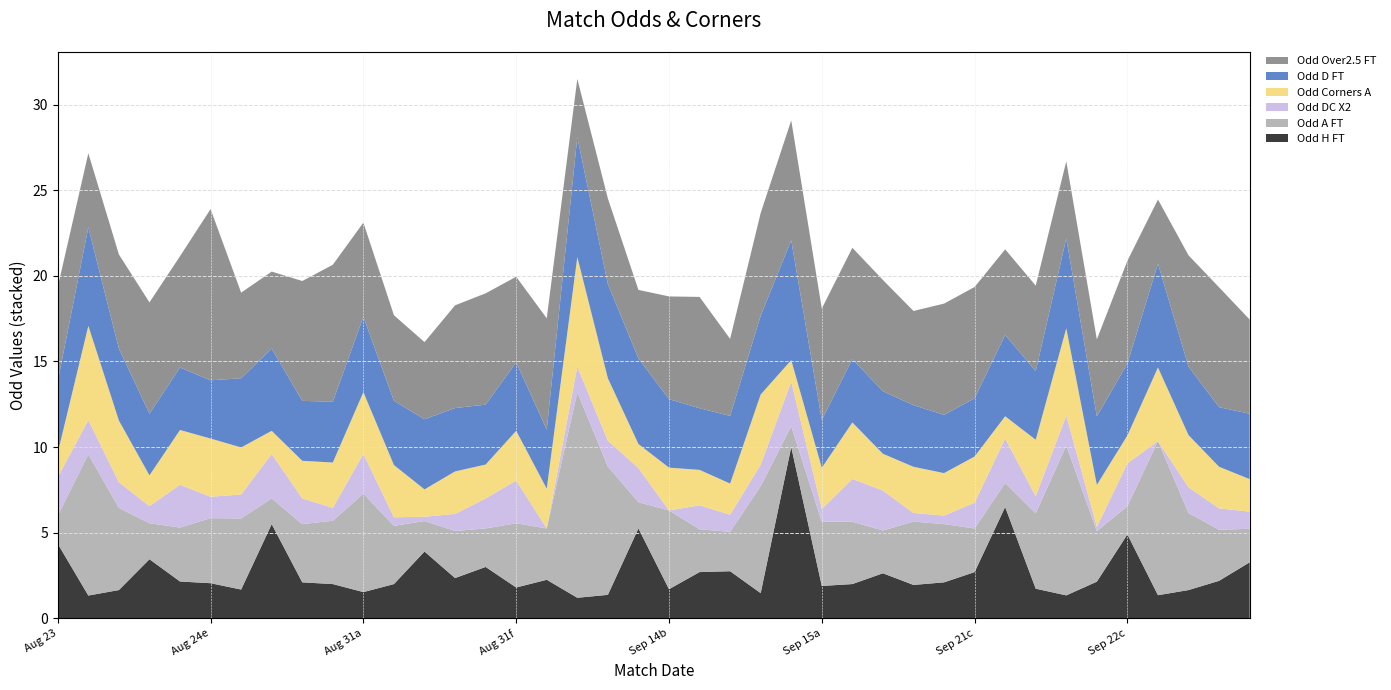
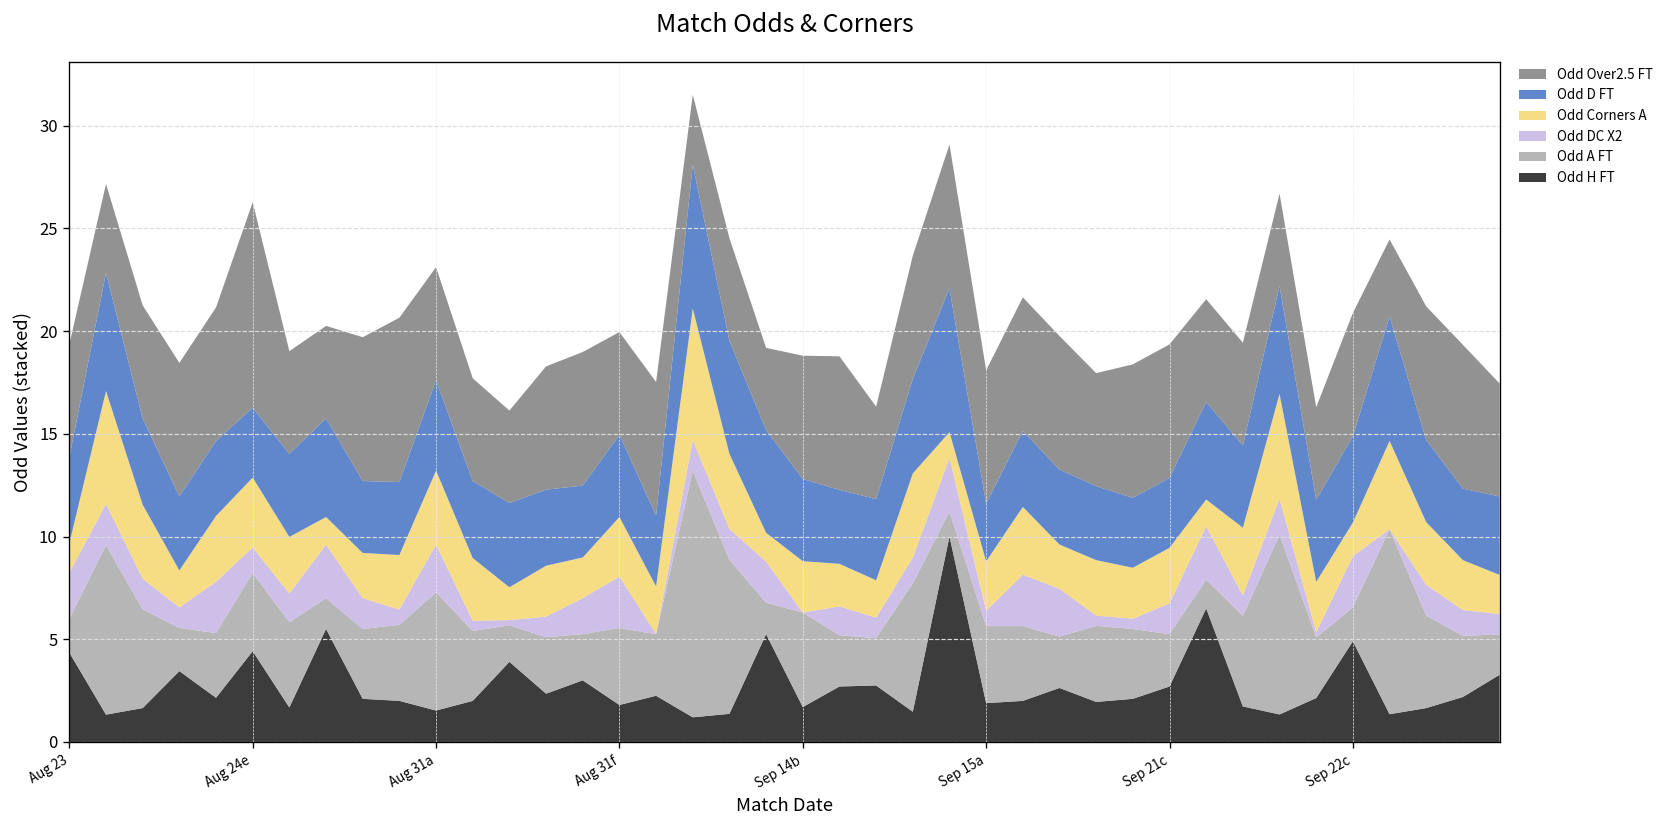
  {
    "Odd H FT": {
      "Aug 23": 4.4,
-     "Aug 24e": 2.1,
+     "Aug 24e": 4.4,
      "Aug 31a": 1.5,
      "Aug 31f": 1.8,
      "Sep 14b": 1.7,
      "Sep 15a": 1.9,
      "Sep 21c": 2.7,
      "Sep 22c": 4.9
    },
    "Odd A FT": {
      "Aug 23": 1.6,
      "Aug 24e": 3.8,
      "Aug 31a": 5.8,
      "Aug 31f": 3.8,
      "Sep 15a": 3.8,
      "Sep 21c": 2.6,
      "Sep 22c": 1.7
    },
    "Odd DC X2": {
      "Aug 23": 2.2,
      "Aug 24e": 1.3,
      "Aug 31a": 2.3,
      "Aug 31f": 2.5,
      "Sep 15a": 0.8,
      "Sep 21c": 1.5,
      "Sep 22c": 2.5
    },
    "Odd Corners A": {
      "Aug 23": 1.4,
      "Aug 24e": 3.4,
      "Aug 31a": 3.6,
      "Aug 31f": 2.9,
      "Sep 14b": 2.5,
      "Sep 15a": 2.4,
      "Sep 21c": 2.7,
      "Sep 22c": 1.6
    },
    "Odd D FT": {
      "Aug 23": 4.2,
      "Aug 24e": 3.4,
      "Aug 31a": 4.4,
      "Aug 31f": 4.0,
      "Sep 14b": 4.0,
      "Sep 15a": 2.8,
      "Sep 21c": 3.4,
      "Sep 22c": 4.2
    },
    "Odd Over2.5 FT": {
      "Aug 23": 5.5,
      "Aug 24e": 10.0,
      "Aug 31a": 5.5,
      "Aug 31f": 5.0,
      "Sep 14b": 6.0,
      "Sep 15a": 6.5,
      "Sep 21c": 6.5,
      "Sep 22c": 6.0
    }
  }
